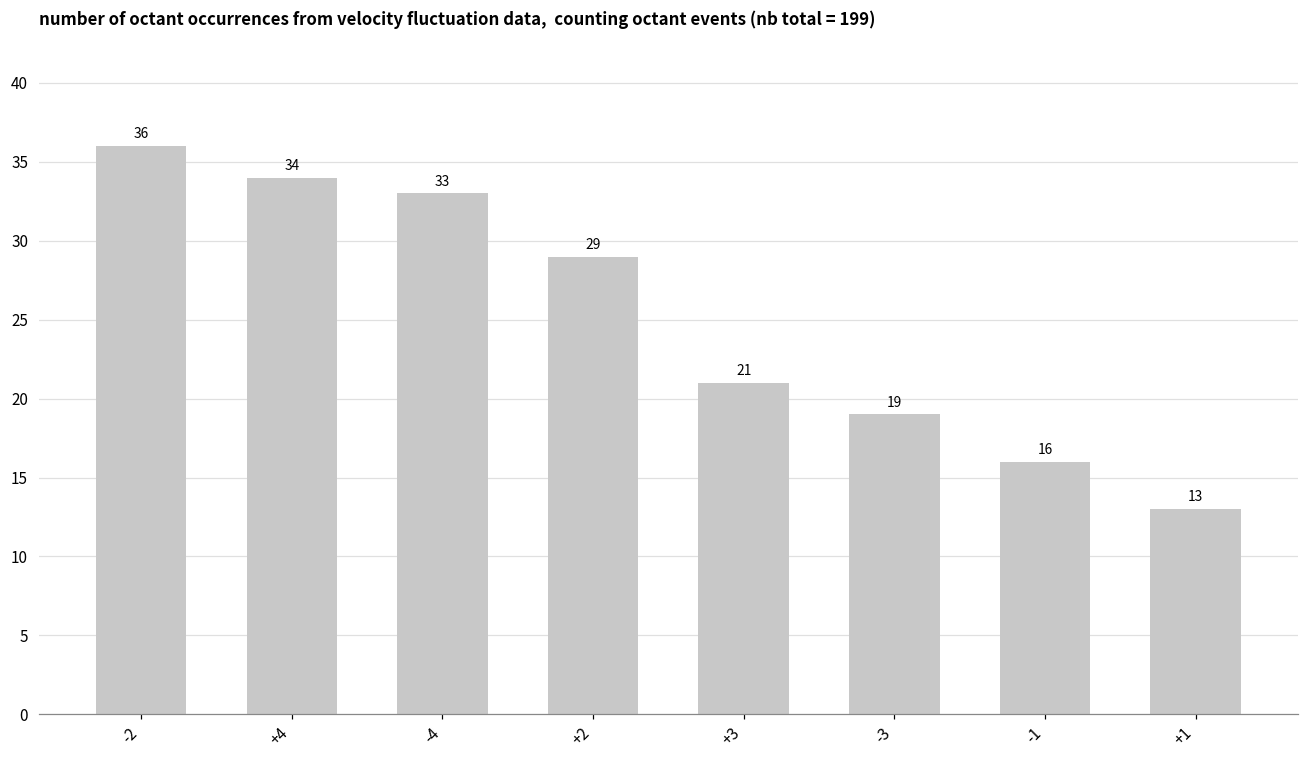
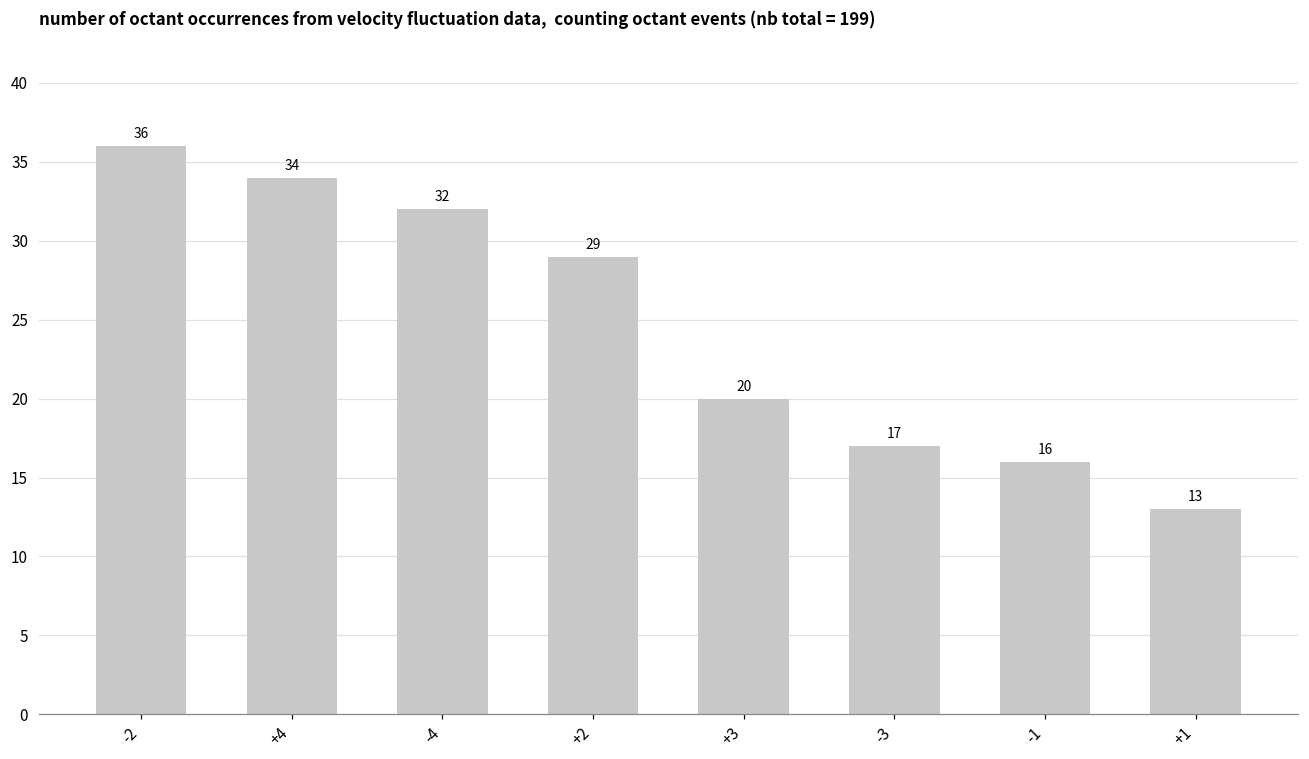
  {
    "-2": 36,
    "+4": 34,
-   "-4": 33,
+   "-4": 32,
    "+2": 29,
-   "+3": 21,
-   "-3": 19,
+   "+3": 20,
+   "-3": 17,
    "-1": 16,
    "+1": 13
  }
